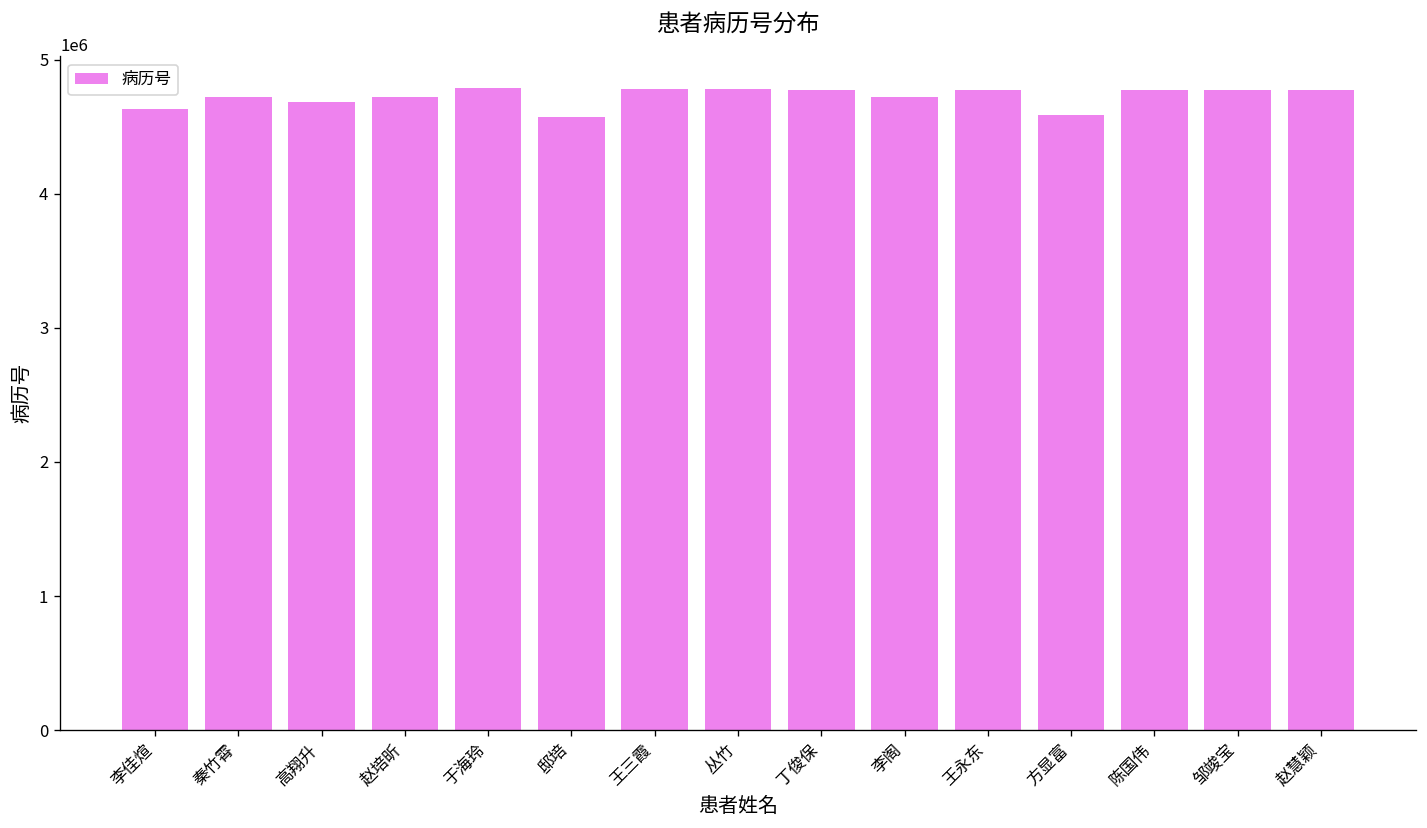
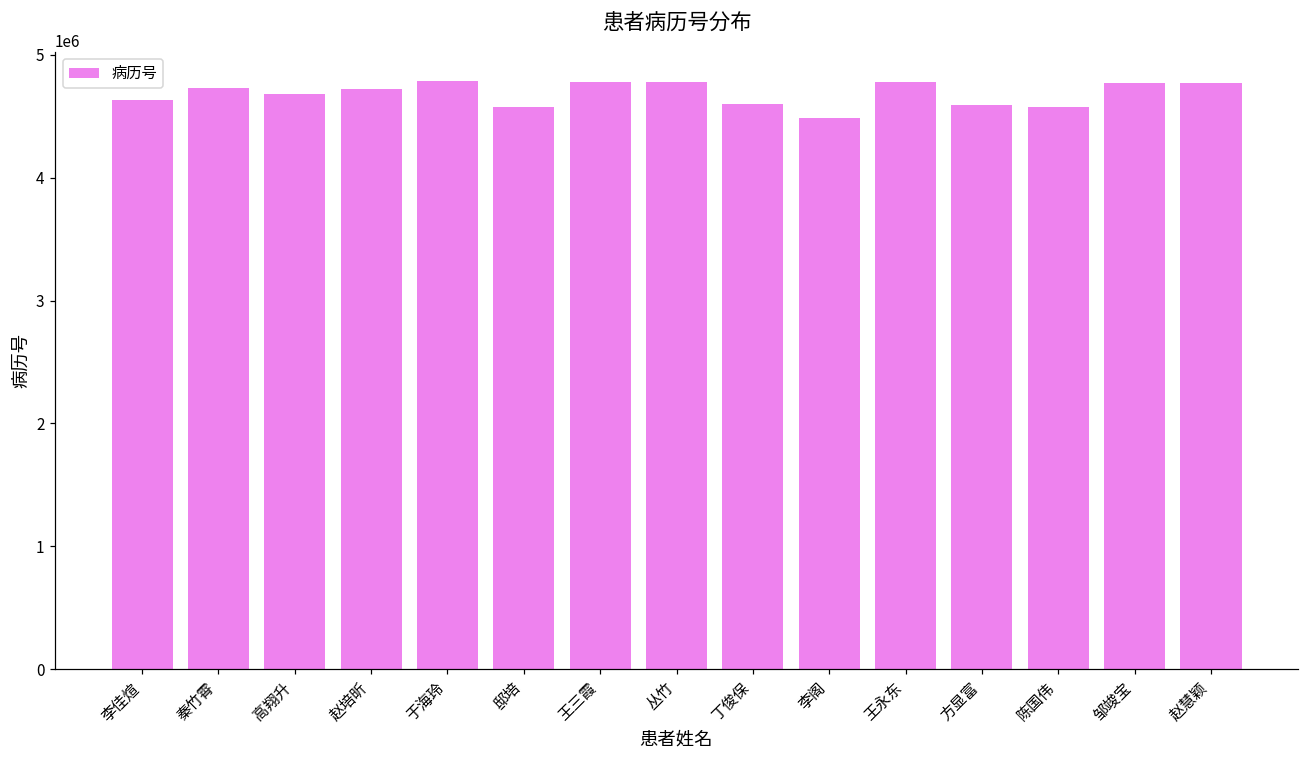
  {
    "李佳煊": 4630000,
    "秦竹霄": 4730000,
    "高翔升": 4680000,
    "赵培昕": 4720000,
    "于海玲": 4790000,
    "邸培": 4570000,
    "王三霞": 4780000,
    "丛竹": 4780000,
-   "丁俊保": 4780000,
-   "李阁": 4720000,
+   "丁俊保": 4600000,
+   "李阁": 4490000,
    "王永东": 4780000,
    "方显富": 4590000,
-   "陈国伟": 4770000,
+   "陈国伟": 4570000,
    "邹竣宝": 4770000,
    "赵慧颖": 4770000
  }
